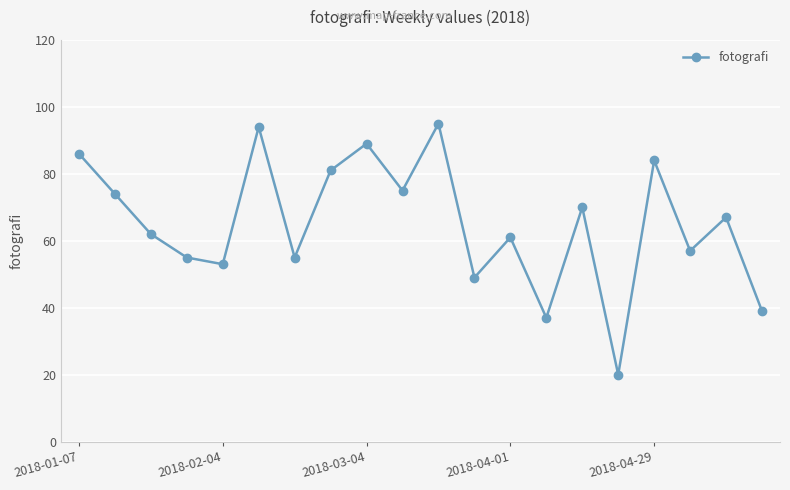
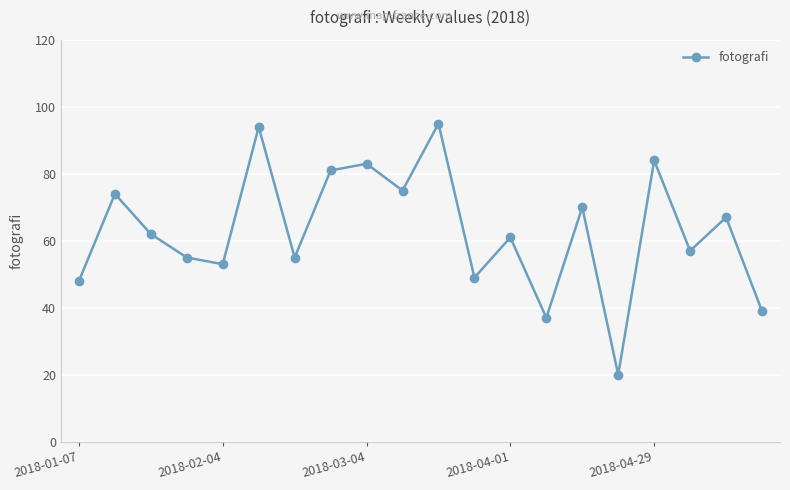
  {
-   "2018-01-07": 86,
+   "2018-01-07": 48,
    "2018-02-04": 53,
-   "2018-03-04": 89,
+   "2018-03-04": 83,
    "2018-04-01": 61,
    "2018-04-29": 84
  }
